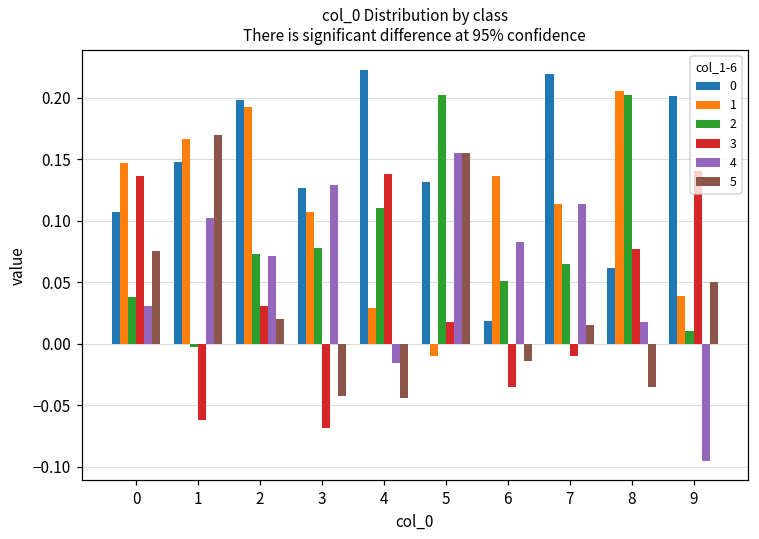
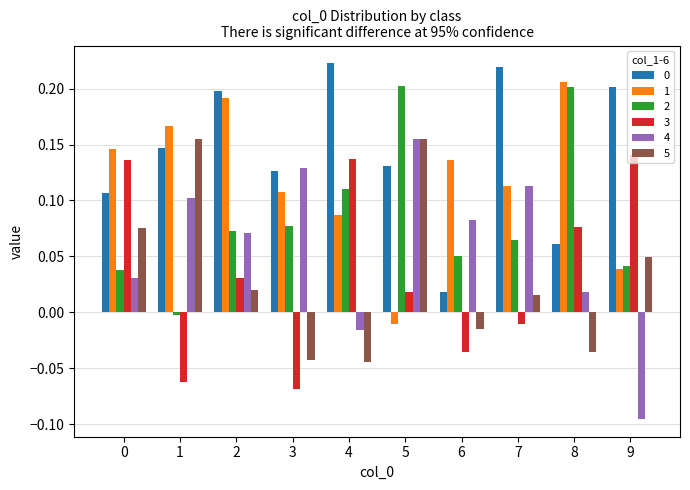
  {
    "0": {
      "0": 0.107,
      "1": 0.147,
      "2": 0.198,
      "3": 0.127,
      "4": 0.223,
      "5": 0.131,
      "6": 0.018,
      "7": 0.220,
      "8": 0.061,
      "9": 0.201
    },
    "1": {
      "0": 0.146,
      "1": 0.166,
      "2": 0.192,
      "3": 0.107,
-     "4": 0.029,
+     "4": 0.087,
      "5": -0.011,
      "6": 0.136,
      "7": 0.113,
      "8": 0.206,
      "9": 0.039
    },
    "2": {
      "0": 0.038,
      "1": -0.002,
      "2": 0.073,
      "3": 0.077,
      "4": 0.111,
      "5": 0.202,
      "6": 0.051,
      "7": 0.065,
      "8": 0.202,
-     "9": 0.010
+     "9": 0.042
    },
    "3": {
      "0": 0.136,
      "1": -0.062,
      "2": 0.030,
      "3": -0.069,
      "4": 0.138,
      "5": 0.018,
      "6": -0.035,
      "7": -0.010,
      "8": 0.077
    },
    "4": {
      "0": 0.031,
      "1": 0.102,
      "2": 0.071,
      "3": 0.129,
      "4": -0.016,
      "5": 0.155,
      "6": 0.083,
      "7": 0.113,
      "8": 0.018,
      "9": -0.095
    },
    "5": {
      "0": 0.075,
-     "1": 0.169,
+     "1": 0.155,
      "2": 0.020,
      "3": -0.043,
      "4": -0.044,
      "5": 0.155,
      "6": -0.015,
      "7": 0.015,
      "8": -0.035,
      "9": 0.050
    }
  }
